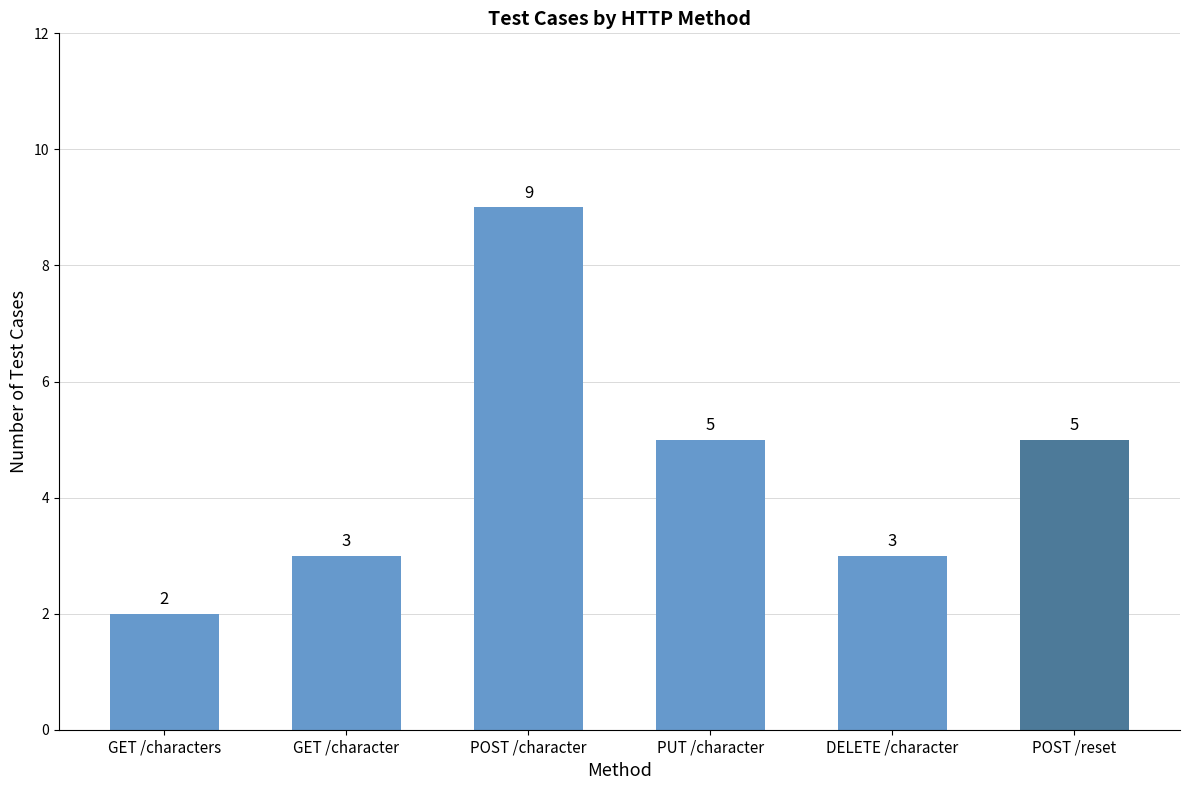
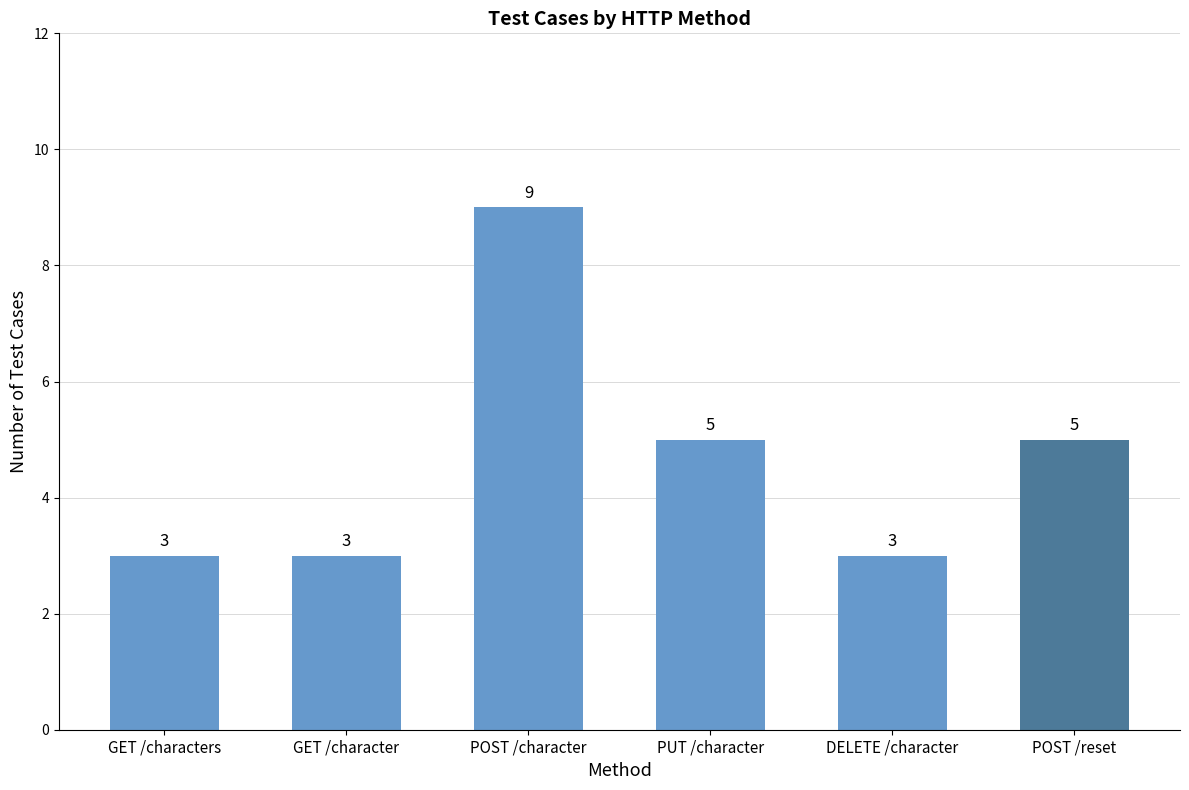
  {
-   "GET /characters": 2,
+   "GET /characters": 3,
    "GET /character": 3,
    "POST /character": 9,
    "PUT /character": 5,
    "DELETE /character": 3,
    "POST /reset": 5
  }
